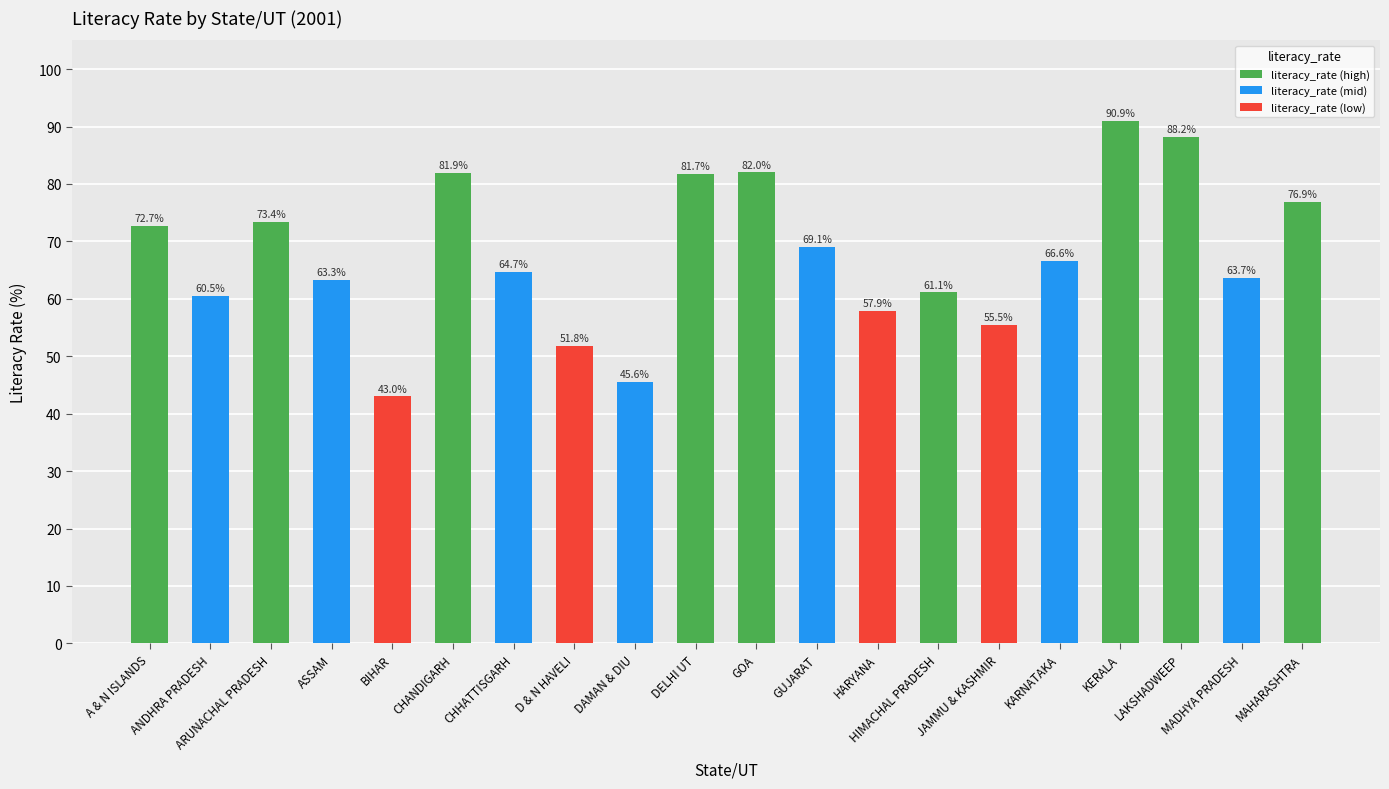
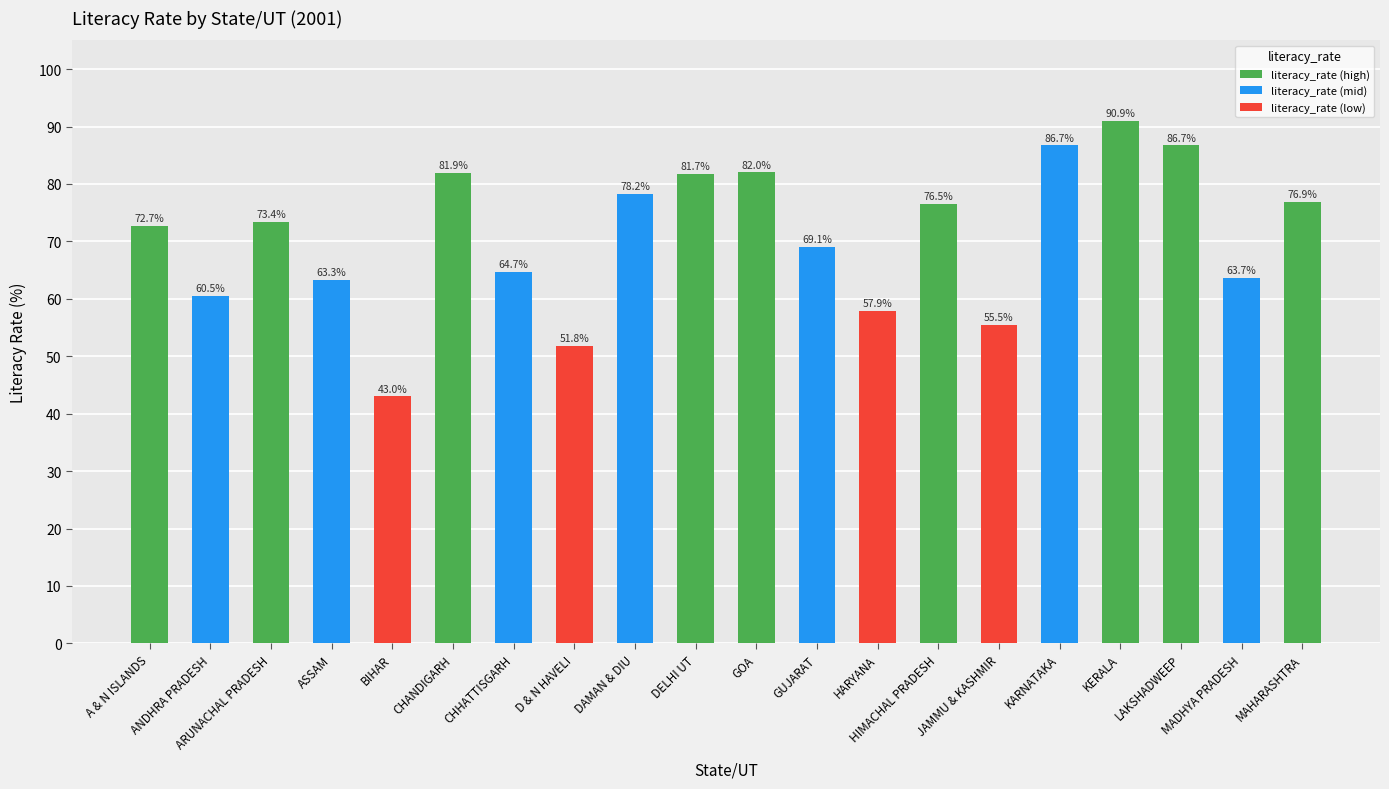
  {
    "A & N ISLANDS": "72.7%",
    "ANDHRA PRADESH": "60.5%",
    "ARUNACHAL PRADESH": "73.4%",
    "ASSAM": "63.3%",
    "BIHAR": "43.0%",
    "CHANDIGARH": "81.9%",
    "CHHATTISGARH": "64.7%",
    "D & N HAVELI": "51.8%",
-   "DAMAN & DIU": "45.6%",
+   "DAMAN & DIU": "78.2%",
    "DELHI UT": "81.7%",
    "GOA": "82.0%",
    "GUJARAT": "69.1%",
    "HARYANA": "57.9%",
-   "HIMACHAL PRADESH": "61.1%",
+   "HIMACHAL PRADESH": "76.5%",
    "JAMMU & KASHMIR": "55.5%",
-   "KARNATAKA": "66.6%",
+   "KARNATAKA": "86.7%",
    "KERALA": "90.9%",
-   "LAKSHADWEEP": "88.2%",
+   "LAKSHADWEEP": "86.7%",
    "MADHYA PRADESH": "63.7%",
    "MAHARASHTRA": "76.9%"
  }
